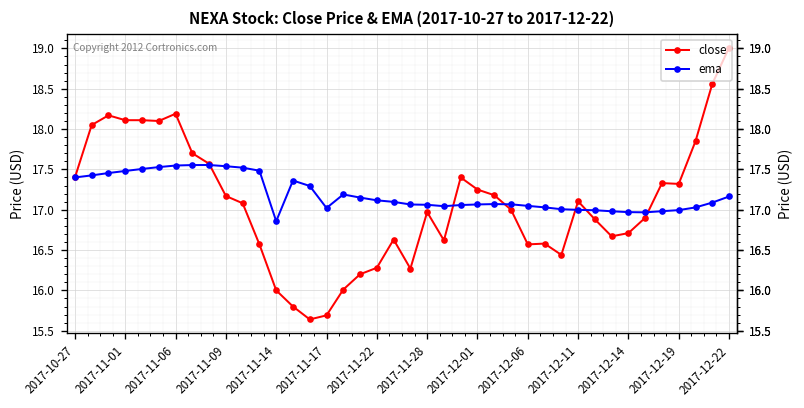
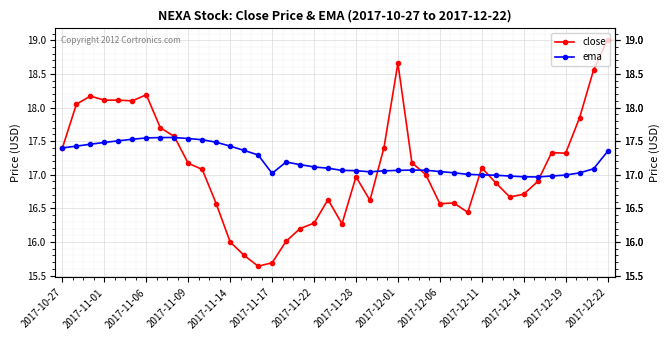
  {
    "close": {
      "2017-11-01": 18.1,
      "2017-11-06": 18.2,
      "2017-11-09": 17.2,
      "2017-11-14": 16.0,
      "2017-11-17": 15.7,
      "2017-11-22": 16.3,
      "2017-11-28": 17.0,
-     "2017-12-01": 17.3,
+     "2017-12-01": 18.7,
      "2017-12-06": 16.6,
      "2017-12-11": 17.1,
      "2017-12-14": 16.7,
      "2017-12-19": 17.3
    },
    "ema": {
      "2017-11-01": 17.5,
      "2017-11-06": 17.5,
      "2017-11-09": 17.5,
-     "2017-11-14": 16.9,
+     "2017-11-14": 17.4,
      "2017-11-17": 17.0,
      "2017-11-22": 17.1,
      "2017-11-28": 17.1,
      "2017-12-01": 17.1,
      "2017-12-06": 17.0,
      "2017-12-11": 17.0,
      "2017-12-14": 17.0,
      "2017-12-19": 17.0,
-     "2017-12-22": 17.2
+     "2017-12-22": 17.3
    }
  }
